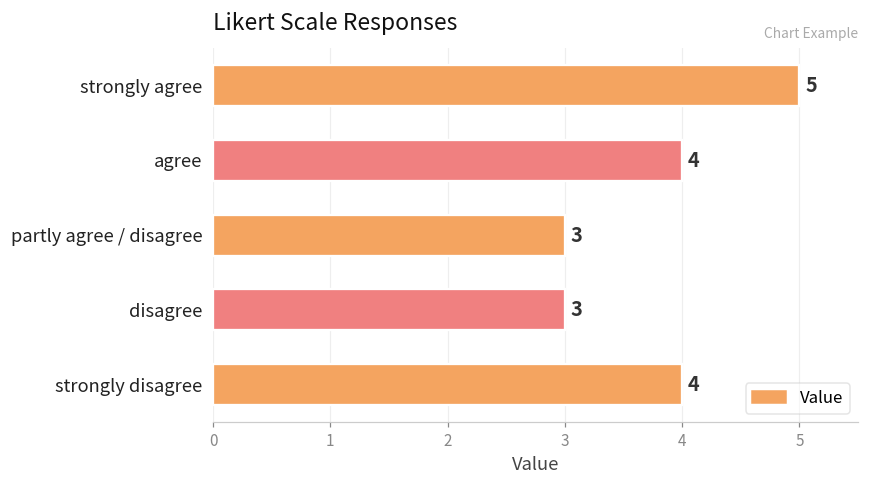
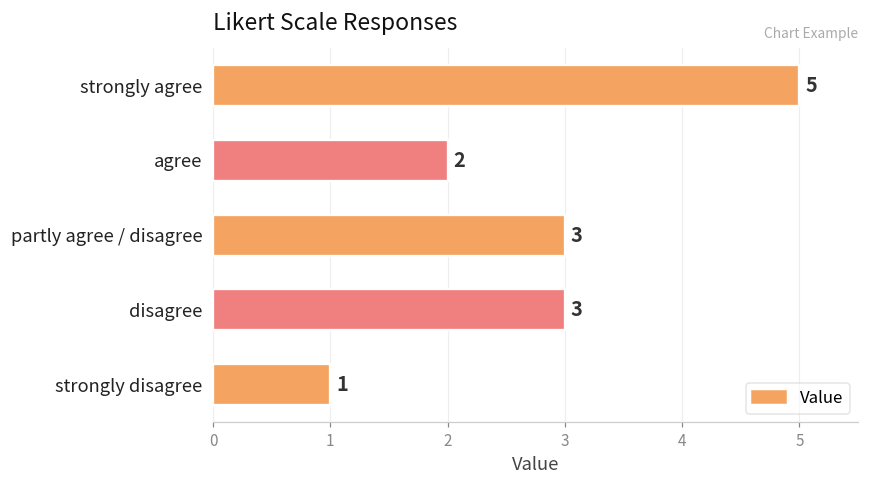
  {
    "strongly agree": 5,
-   "agree": 4,
+   "agree": 2,
    "partly agree / disagree": 3,
    "disagree": 3,
-   "strongly disagree": 4
+   "strongly disagree": 1
  }
